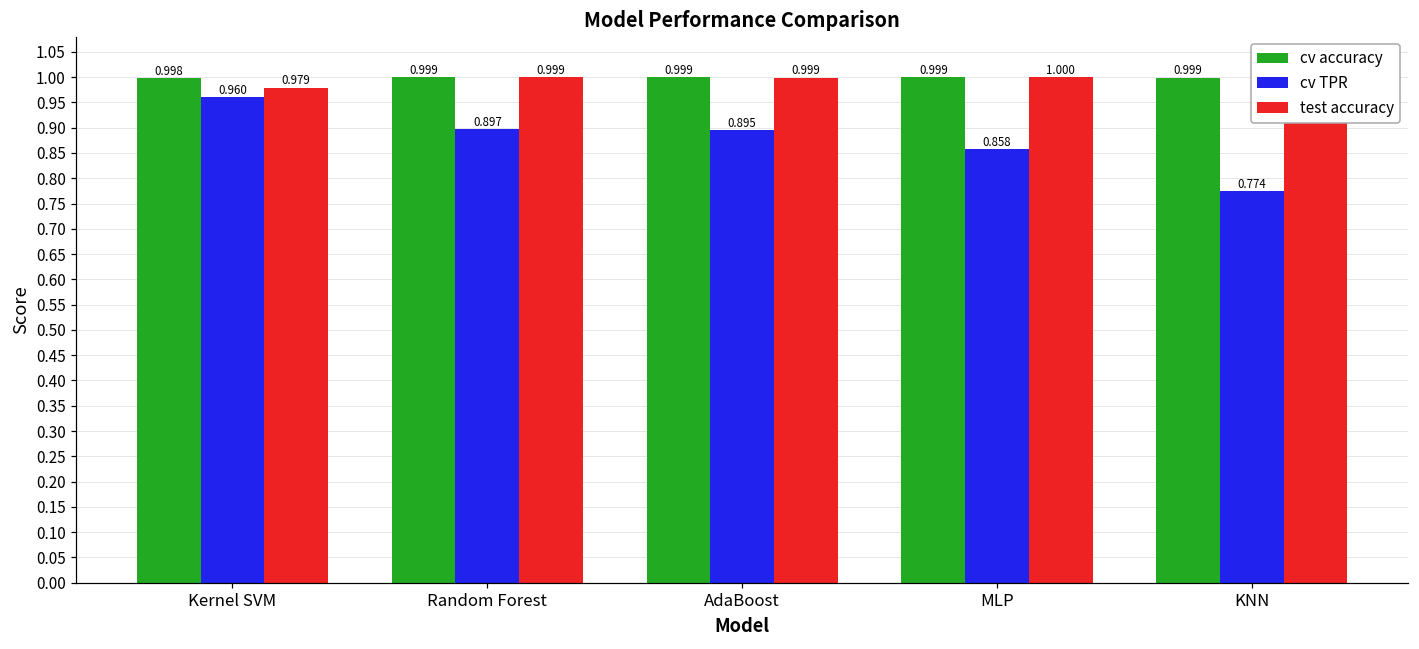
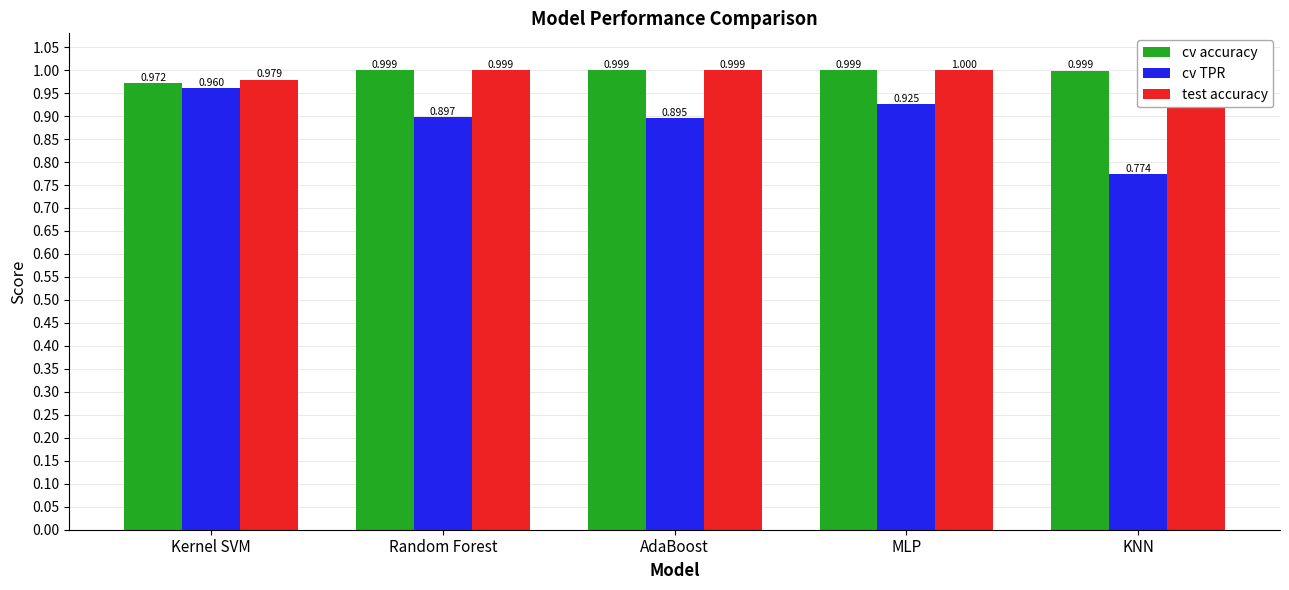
  {
    "cv accuracy": {
-     "Kernel SVM": 0.998,
+     "Kernel SVM": 0.972,
      "Random Forest": 0.999,
      "AdaBoost": 0.999,
      "MLP": 0.999,
      "KNN": 0.999
    },
    "cv TPR": {
      "Kernel SVM": 0.960,
      "Random Forest": 0.897,
      "AdaBoost": 0.895,
-     "MLP": 0.858,
+     "MLP": 0.925,
      "KNN": 0.774
    },
    "test accuracy": {
      "Kernel SVM": 0.979,
      "Random Forest": 0.999,
      "AdaBoost": 0.999,
      "MLP": 1.000
    }
  }
